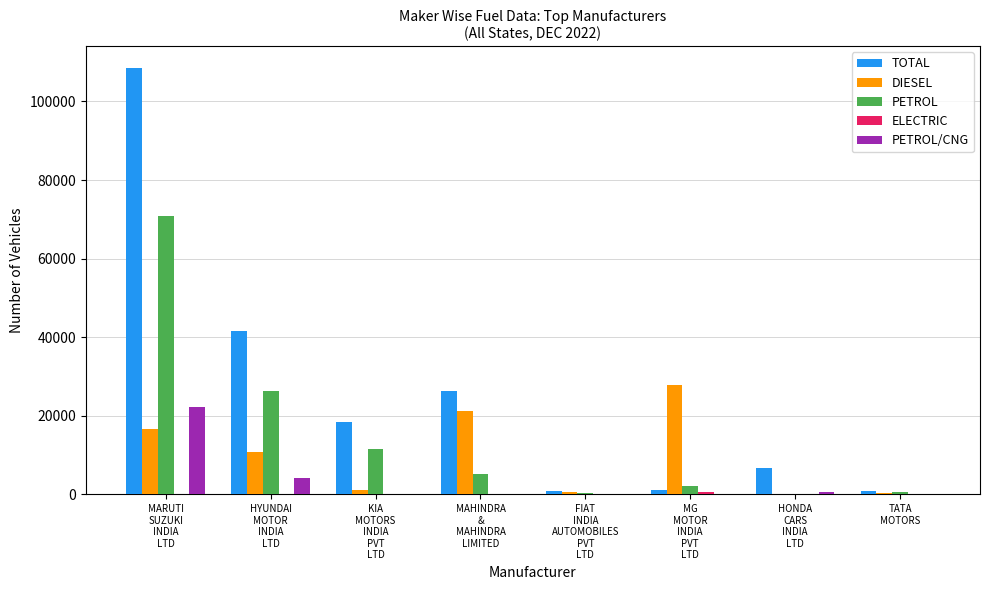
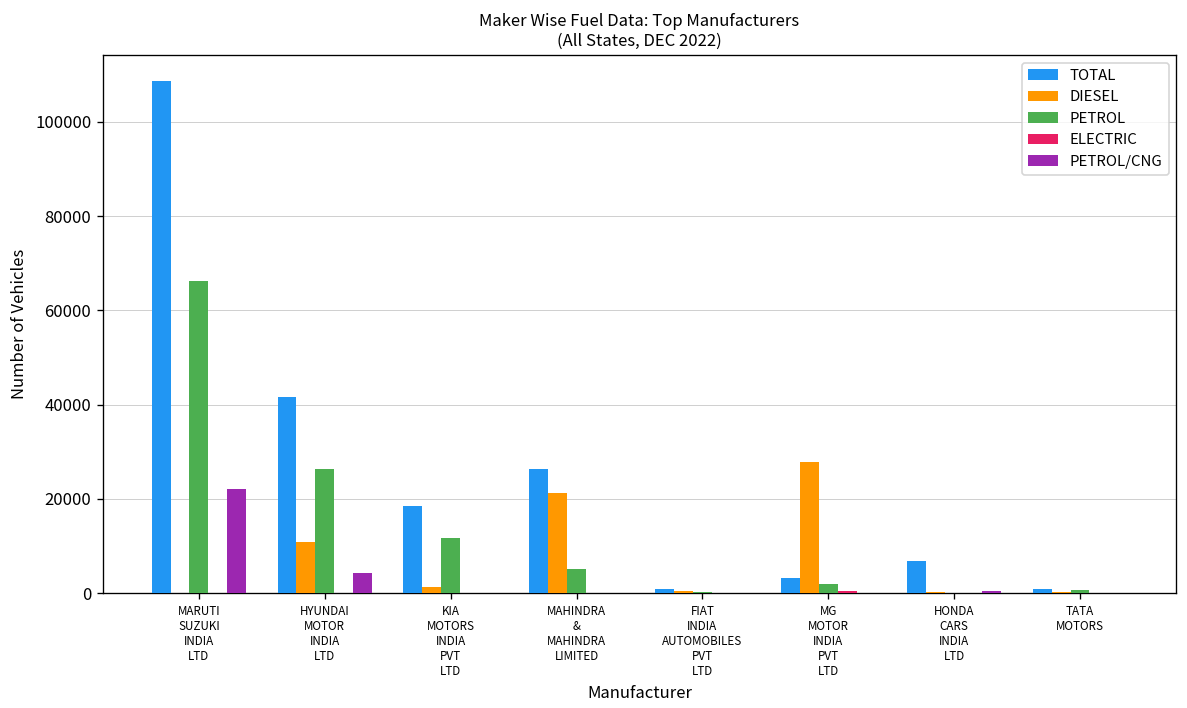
  {
    "TOTAL": {
      "MARUTI SUZUKI INDIA LTD": 109000,
      "HYUNDAI MOTOR INDIA LTD": 42000,
      "KIA MOTORS INDIA PVT LTD": 18000,
      "MAHINDRA & MAHINDRA LIMITED": 26000,
      "FIAT INDIA AUTOMOBILES PVT LTD": 1000,
-     "MG MOTOR INDIA PVT LTD": 1000,
+     "MG MOTOR INDIA PVT LTD": 3000,
      "HONDA CARS INDIA LTD": 7000,
      "TATA MOTORS": 1000
    },
    "DIESEL": {
-     "MARUTI SUZUKI INDIA LTD": 17000,
+     "MARUTI SUZUKI INDIA LTD": 0,
      "HYUNDAI MOTOR INDIA LTD": 11000,
      "KIA MOTORS INDIA PVT LTD": 1000,
      "MAHINDRA & MAHINDRA LIMITED": 21000,
      "MG MOTOR INDIA PVT LTD": 28000
    },
    "PETROL": {
-     "MARUTI SUZUKI INDIA LTD": 71000,
+     "MARUTI SUZUKI INDIA LTD": 66000,
      "HYUNDAI MOTOR INDIA LTD": 26000,
      "KIA MOTORS INDIA PVT LTD": 12000,
      "MAHINDRA & MAHINDRA LIMITED": 5000,
      "MG MOTOR INDIA PVT LTD": 2000
    },
    "ELECTRIC": {
      "MARUTI SUZUKI INDIA LTD": 0,
      "FIAT INDIA AUTOMOBILES PVT LTD": 0,
      "HONDA CARS INDIA LTD": 0
    },
    "PETROL/CNG": {
      "MARUTI SUZUKI INDIA LTD": 22000,
      "HYUNDAI MOTOR INDIA LTD": 4000,
      "KIA MOTORS INDIA PVT LTD": 0,
      "FIAT INDIA AUTOMOBILES PVT LTD": 0,
      "MG MOTOR INDIA PVT LTD": 0,
      "TATA MOTORS": 0
    }
  }
